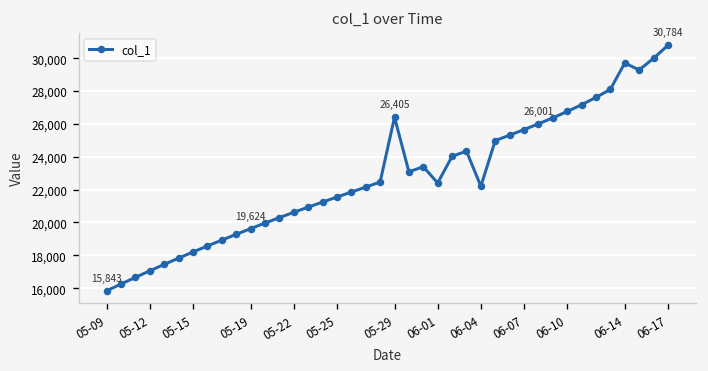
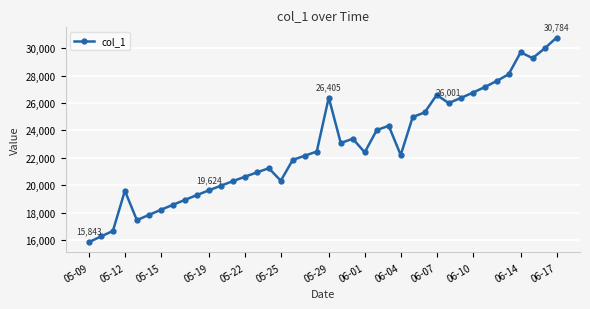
  {
-   "05-12": "17,100",
+   "05-12": "19,600",
    "05-15": "18,200",
    "05-22": "20,600",
-   "05-25": "21,500",
+   "05-25": "20,300",
    "06-01": "22,400",
    "06-04": "22,200",
-   "06-07": "25,700",
+   "06-07": "26,600",
    "06-10": "26,800",
    "06-14": "29,700"
  }
